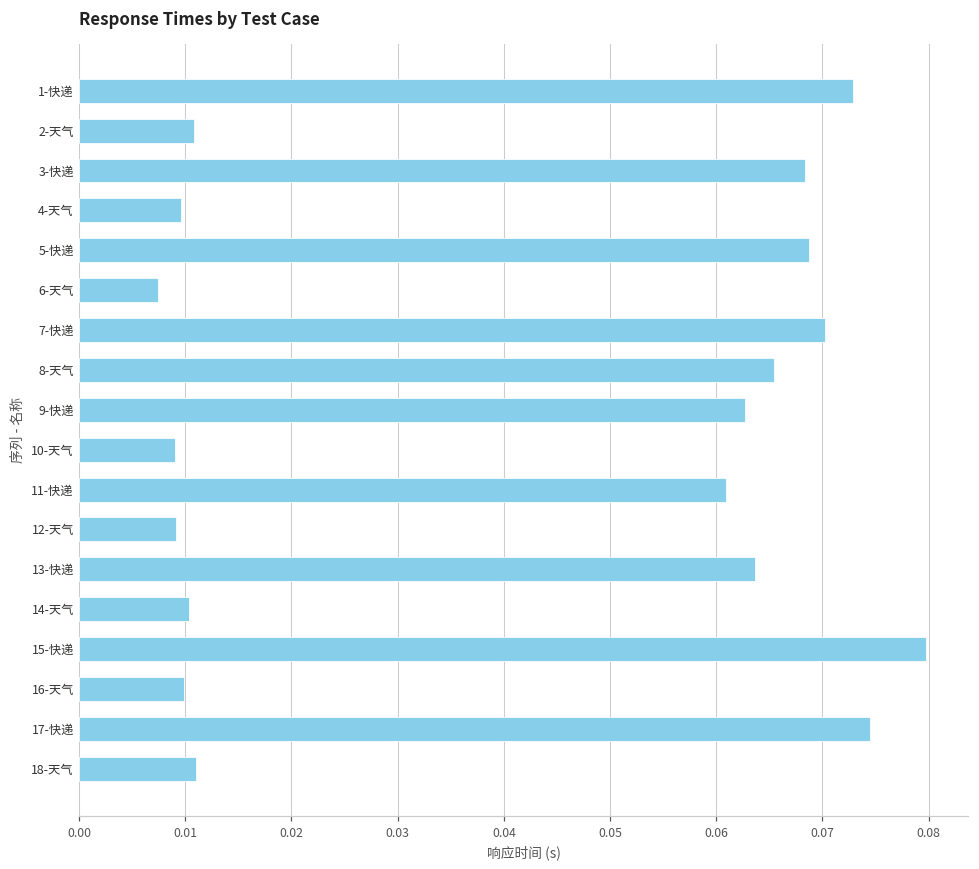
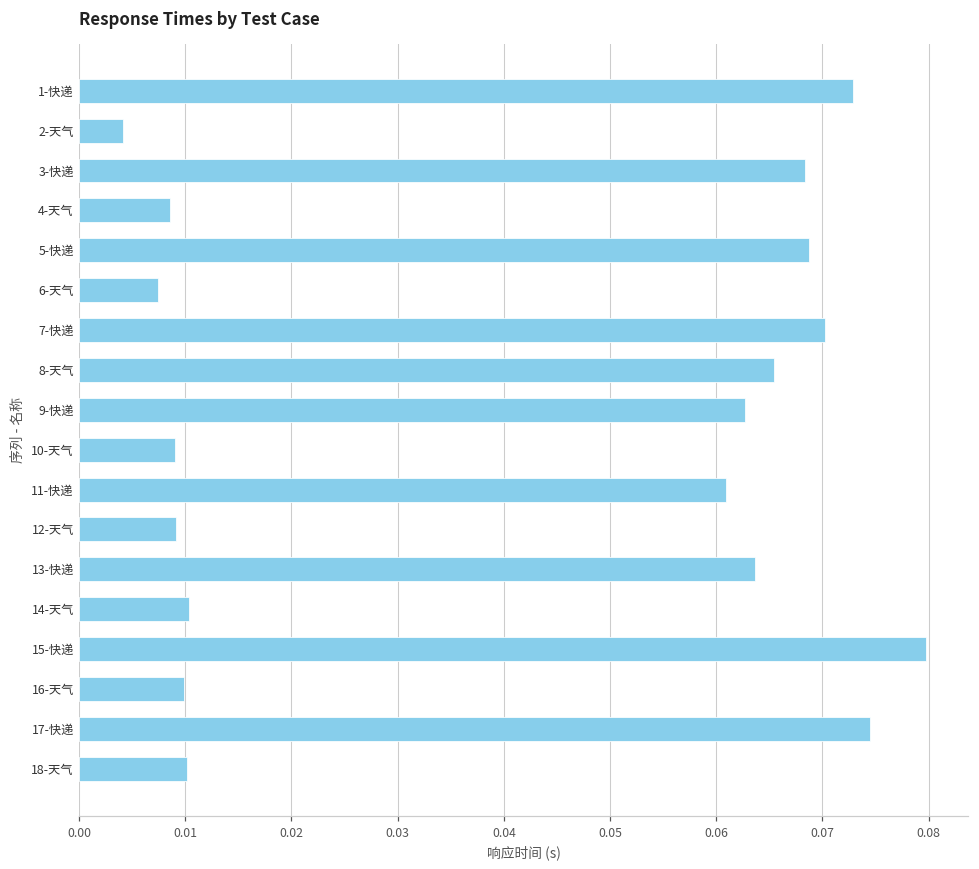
  {
    "1-快递": 0.073,
-   "2-天气": 0.011,
+   "2-天气": 0.004,
    "3-快递": 0.068,
-   "4-天气": 0.010,
+   "4-天气": 0.009,
    "5-快递": 0.069,
    "6-天气": 0.007,
    "7-快递": 0.070,
    "8-天气": 0.065,
    "9-快递": 0.063,
    "10-天气": 0.009,
    "11-快递": 0.061,
    "12-天气": 0.009,
    "13-快递": 0.064,
    "14-天气": 0.010,
    "15-快递": 0.080,
    "16-天气": 0.010,
    "17-快递": 0.074,
-   "18-天气": 0.011
+   "18-天气": 0.010
  }
